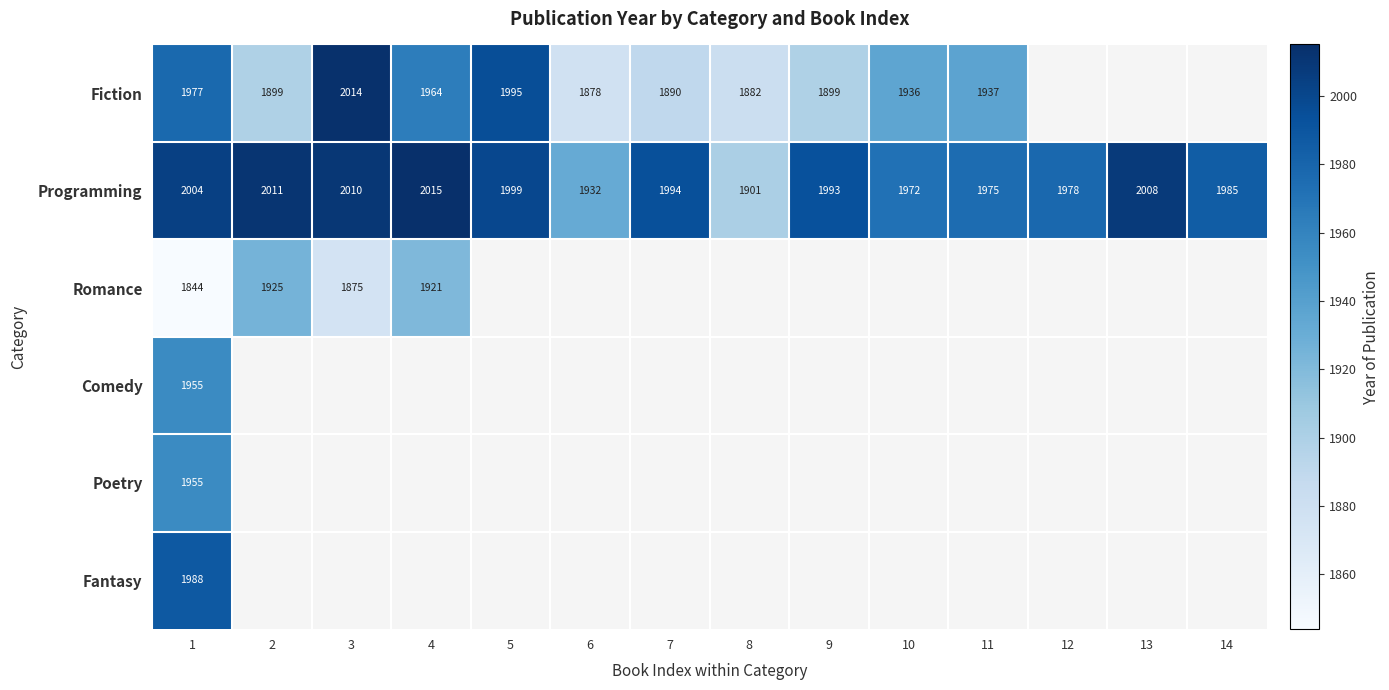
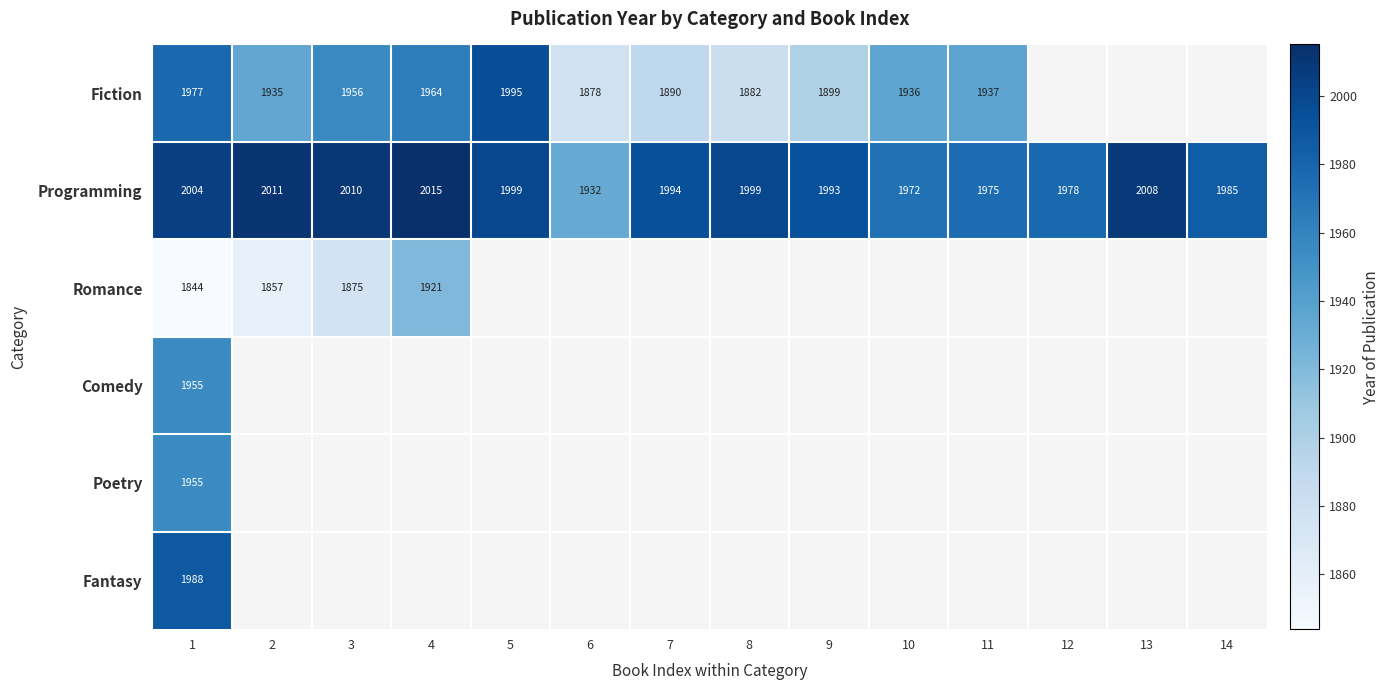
  {
    "Fiction": {
      "1": 1977,
-     "2": 1899,
-     "3": 2014,
+     "2": 1935,
+     "3": 1956,
      "4": 1964,
      "5": 1995,
      "6": 1878,
      "7": 1890,
      "8": 1882,
      "9": 1899,
      "10": 1936,
      "11": 1937
    },
    "Programming": {
      "1": 2004,
      "2": 2011,
      "3": 2010,
      "4": 2015,
      "5": 1999,
      "6": 1932,
      "7": 1994,
-     "8": 1901,
+     "8": 1999,
      "9": 1993,
      "10": 1972,
      "11": 1975,
      "12": 1978,
      "13": 2008,
      "14": 1985
    },
    "Romance": {
      "1": 1844,
-     "2": 1925,
+     "2": 1857,
      "3": 1875,
      "4": 1921
    },
    "Comedy": {
      "1": 1955
    },
    "Poetry": {
      "1": 1955
    },
    "Fantasy": {
      "1": 1988
    }
  }
